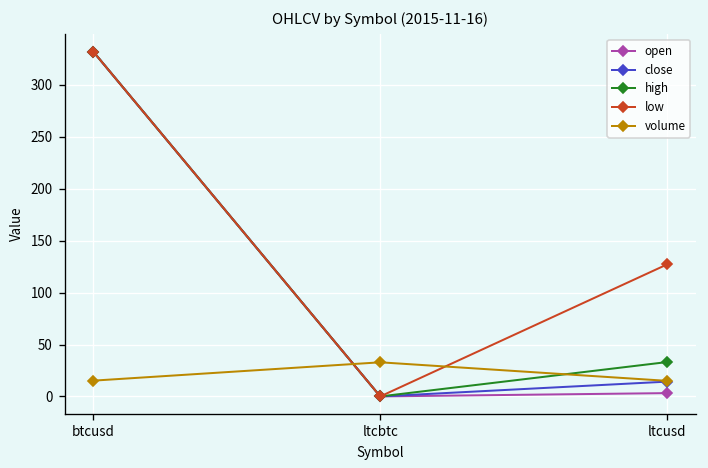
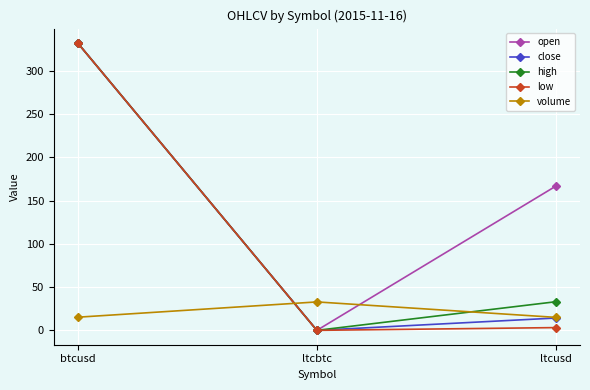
  {
    "open": {
-     "ltcusd": 0
+     "ltcusd": 170
    },
    "high": {
      "ltcusd": 30
    },
    "low": {
-     "ltcusd": 130
+     "ltcusd": 0
    },
    "volume": {
      "btcusd": 20,
      "ltcbtc": 30
    }
  }
